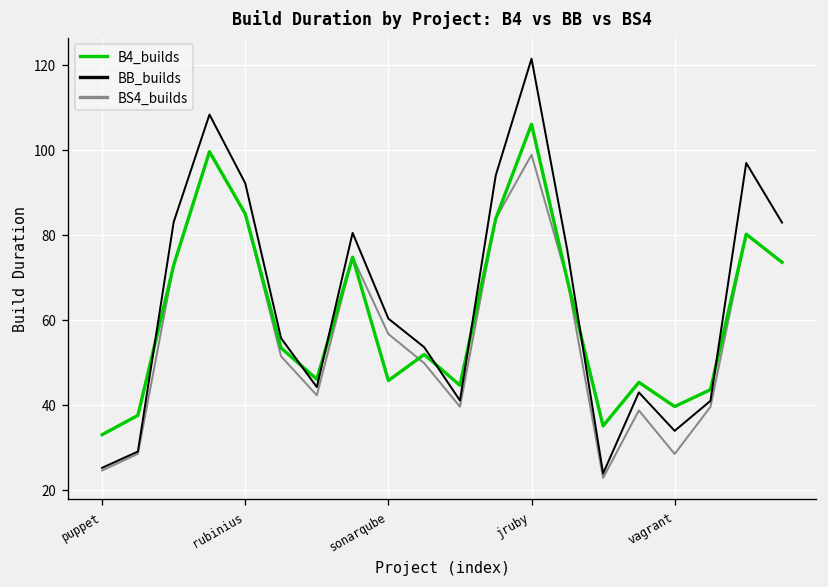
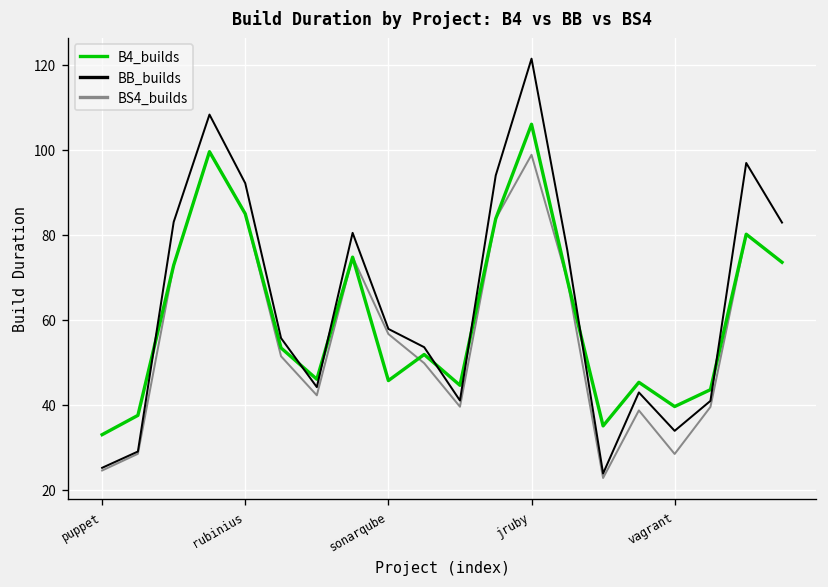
  {
    "B4_builds": {
      "puppet": 33,
      "sonarqube": 46,
      "jruby": 106,
      "vagrant": 40
    },
    "BB_builds": {
      "rubinius": 92,
-     "sonarqube": 60,
+     "sonarqube": 58,
      "jruby": 121,
      "vagrant": 34
    },
    "BS4_builds": {
      "sonarqube": 57,
      "jruby": 99,
      "vagrant": 28
    }
  }
